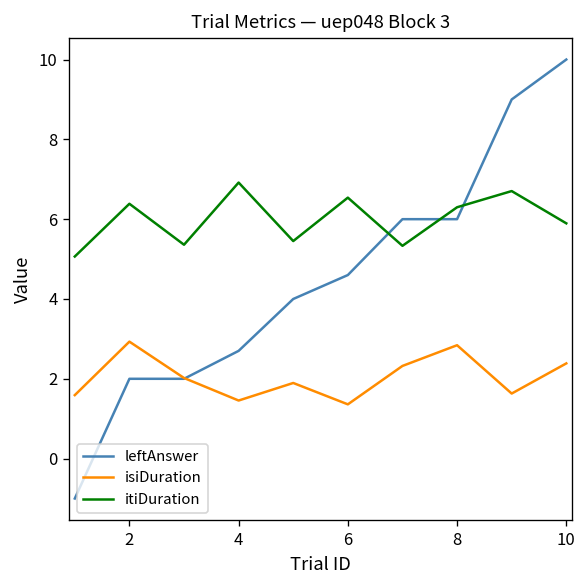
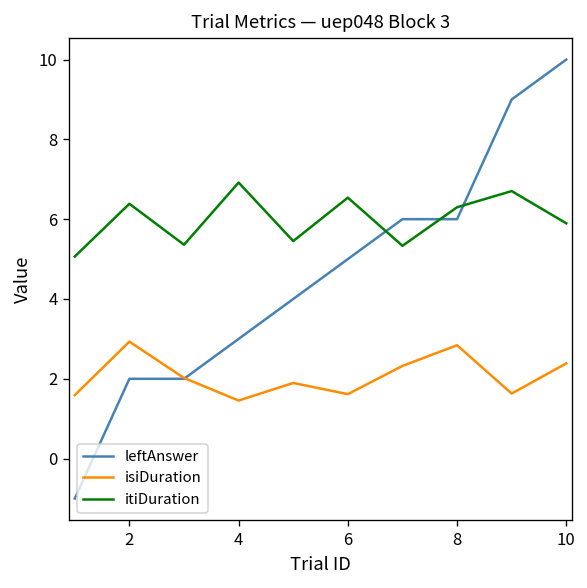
  {
    "leftAnswer": {
      "2": 2.0,
-     "4": 2.7,
-     "6": 4.6,
+     "4": 3.0,
+     "6": 5.0,
      "8": 6.0,
      "10": 10.0
    },
    "isiDuration": {
      "2": 2.9,
      "4": 1.5,
-     "6": 1.4,
+     "6": 1.6,
      "8": 2.8,
      "10": 2.4
    },
    "itiDuration": {
      "2": 6.4,
      "4": 6.9,
      "6": 6.5,
      "8": 6.3,
      "10": 5.9
    }
  }
